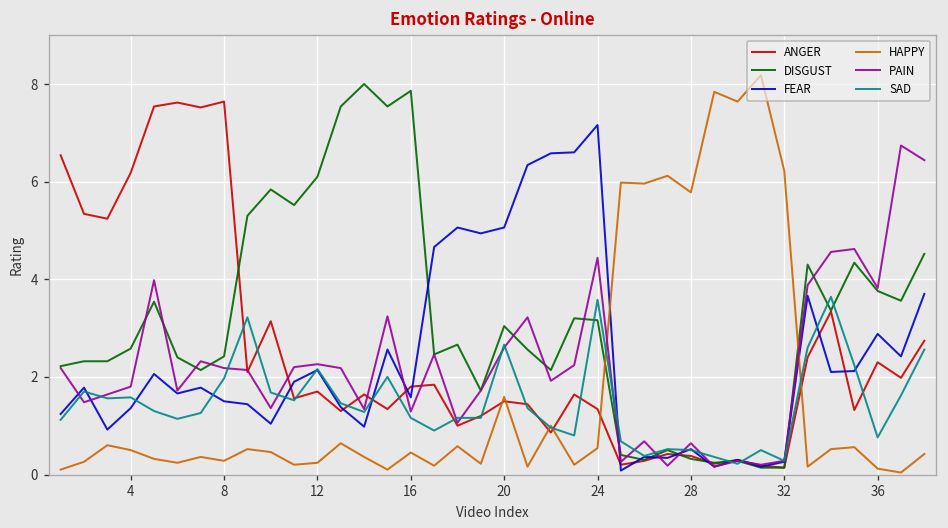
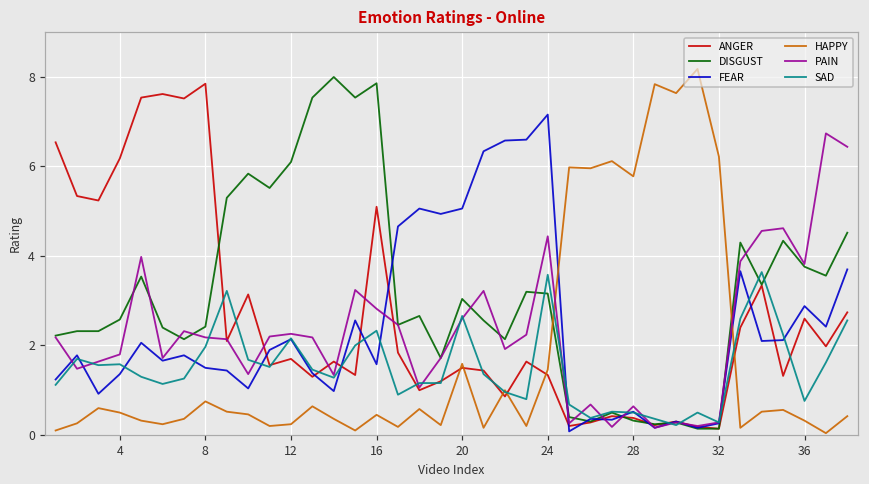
  {
    "ANGER": {
      "4": 6.2,
-     "8": 7.6,
+     "8": 7.9,
      "12": 1.7,
-     "16": 1.8,
+     "16": 5.1,
      "20": 1.5,
      "24": 1.3,
-     "36": 2.3
+     "36": 2.6
    },
    "DISGUST": {
      "4": 2.6,
      "8": 2.4,
      "12": 6.1,
      "16": 7.9,
      "20": 3.0,
      "24": 3.2
    },
    "FEAR": {
      "4": 1.4,
      "8": 1.5,
      "16": 1.6,
      "20": 5.1,
      "24": 7.2,
      "36": 2.9
    },
    "HAPPY": {
      "4": 0.5,
-     "8": 0.3,
+     "8": 0.8,
      "12": 0.2,
      "16": 0.5,
      "20": 1.6,
-     "24": 0.5,
+     "24": 1.5,
      "28": 5.8,
      "32": 6.2,
-     "36": 0.1
+     "36": 0.3
    },
    "PAIN": {
      "4": 1.8,
      "8": 2.2,
      "12": 2.3,
-     "16": 1.3,
+     "16": 2.8,
      "24": 4.4,
      "28": 0.6
    },
    "SAD": {
      "4": 1.6,
      "8": 2.0,
-     "16": 1.2,
+     "16": 2.3,
      "24": 3.6,
      "36": 0.8
    }
  }
